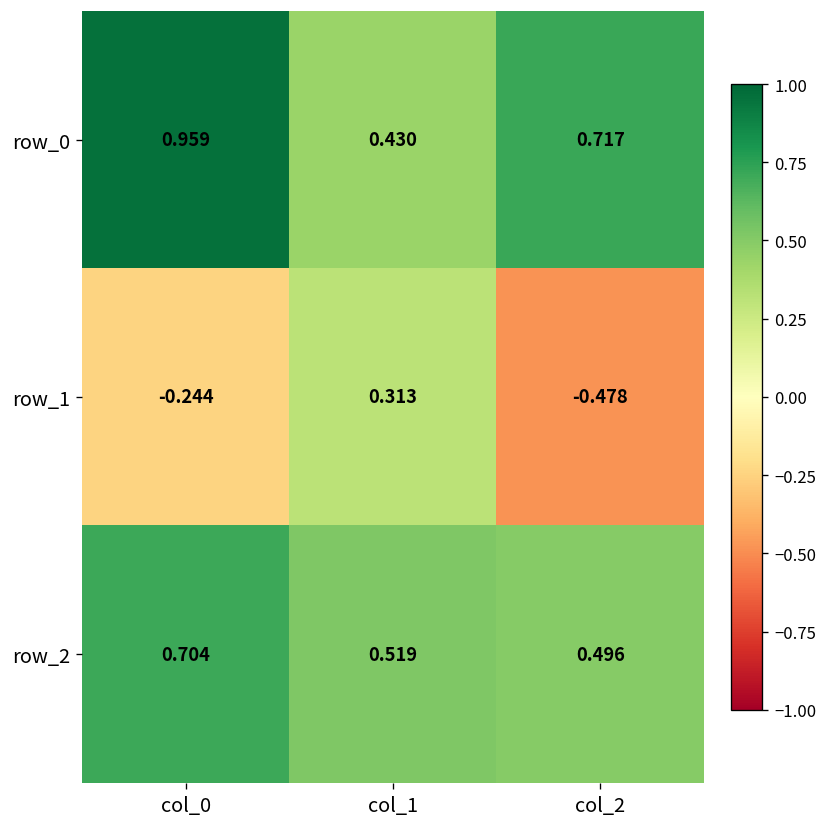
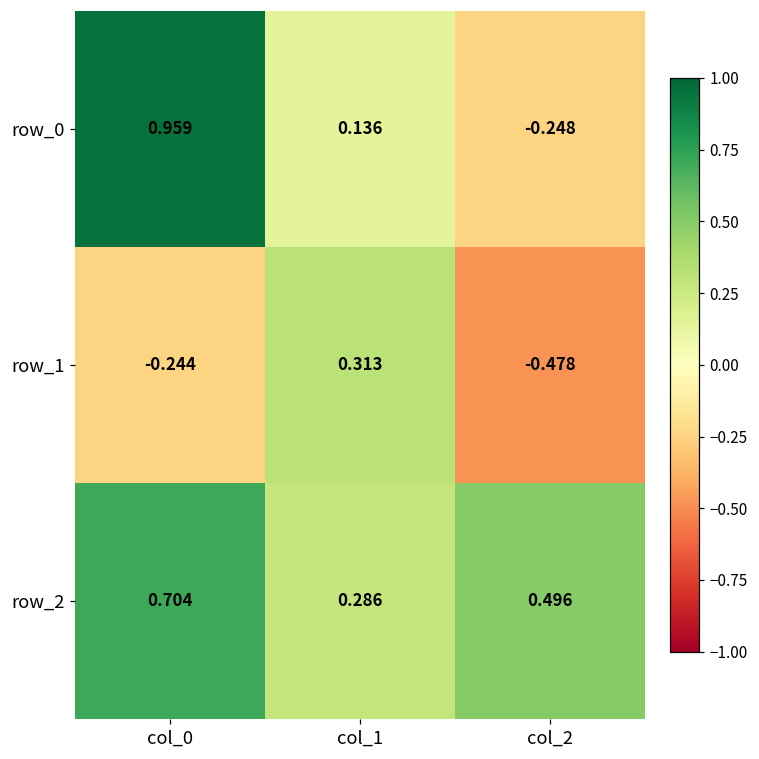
  {
    "row_0": {
      "col_0": 0.959,
-     "col_1": 0.430,
-     "col_2": 0.717
+     "col_1": 0.136,
+     "col_2": -0.248
    },
    "row_1": {
      "col_0": -0.244,
      "col_1": 0.313,
      "col_2": -0.478
    },
    "row_2": {
      "col_0": 0.704,
-     "col_1": 0.519,
+     "col_1": 0.286,
      "col_2": 0.496
    }
  }
